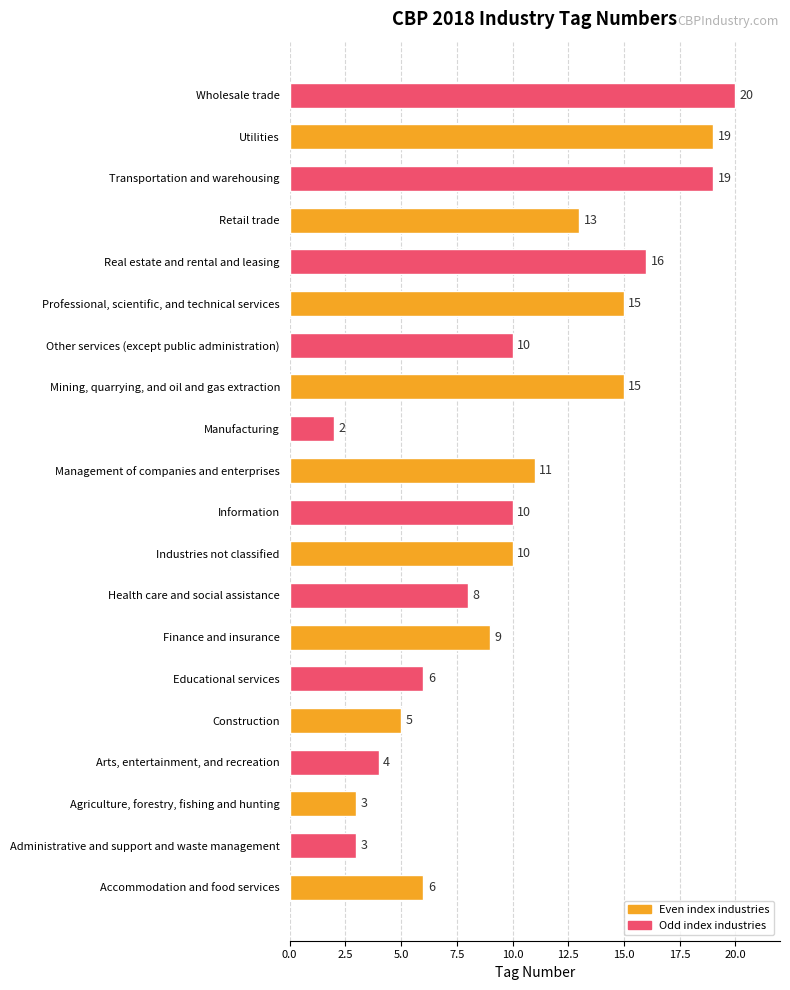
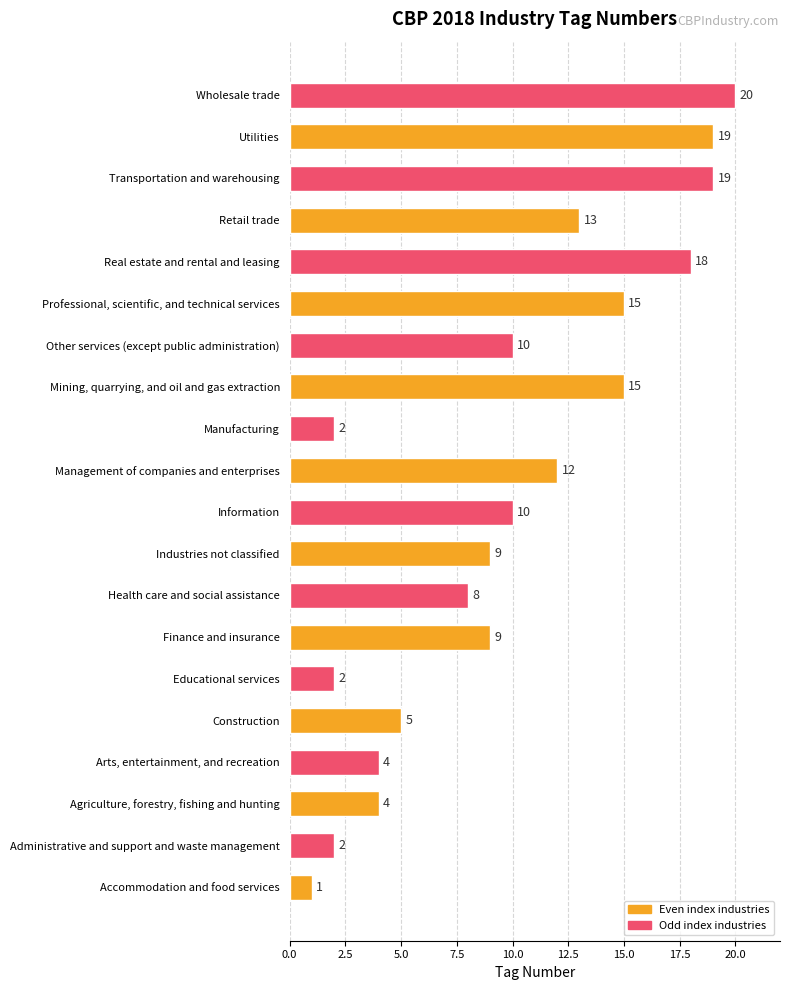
  {
    "Wholesale trade": 20,
    "Utilities": 19,
    "Transportation and warehousing": 19,
    "Retail trade": 13,
-   "Real estate and rental and leasing": 16,
+   "Real estate and rental and leasing": 18,
    "Professional, scientific, and technical services": 15,
    "Other services (except public administration)": 10,
    "Mining, quarrying, and oil and gas extraction": 15,
    "Manufacturing": 2,
-   "Management of companies and enterprises": 11,
+   "Management of companies and enterprises": 12,
    "Information": 10,
-   "Industries not classified": 10,
+   "Industries not classified": 9,
    "Health care and social assistance": 8,
    "Finance and insurance": 9,
-   "Educational services": 6,
+   "Educational services": 2,
    "Construction": 5,
    "Arts, entertainment, and recreation": 4,
-   "Agriculture, forestry, fishing and hunting": 3,
-   "Administrative and support and waste management": 3,
-   "Accommodation and food services": 6
+   "Agriculture, forestry, fishing and hunting": 4,
+   "Administrative and support and waste management": 2,
+   "Accommodation and food services": 1
  }
